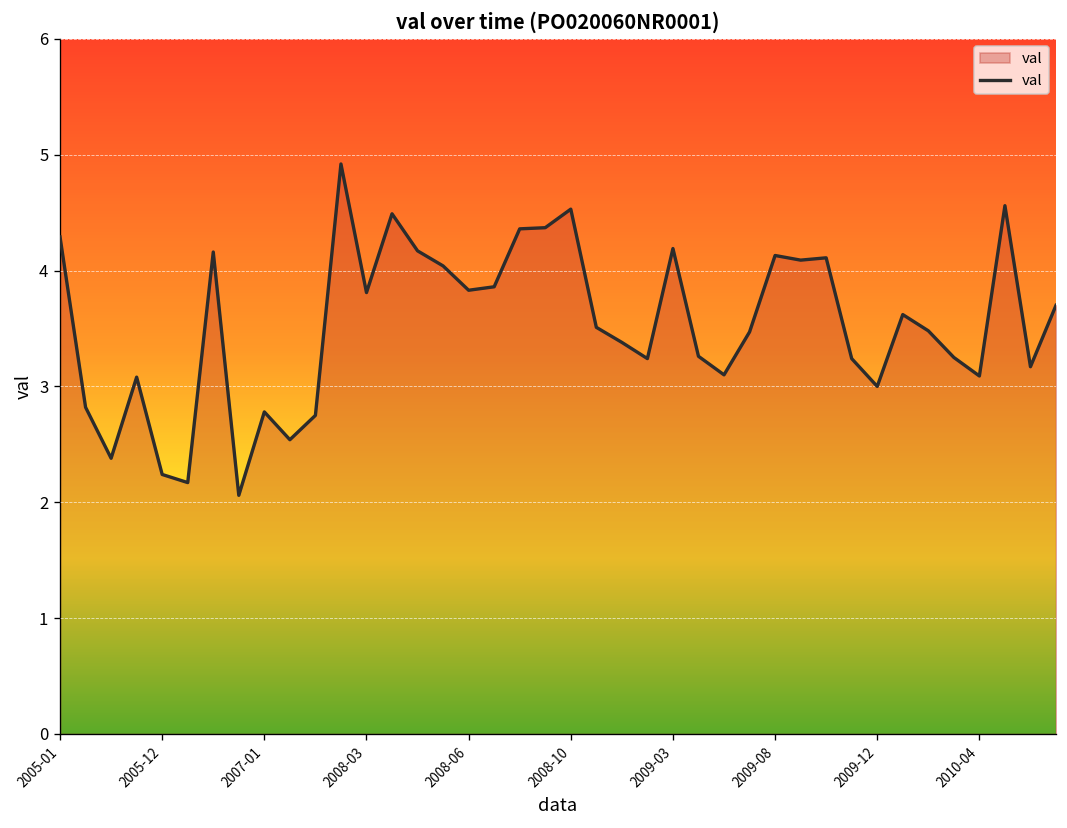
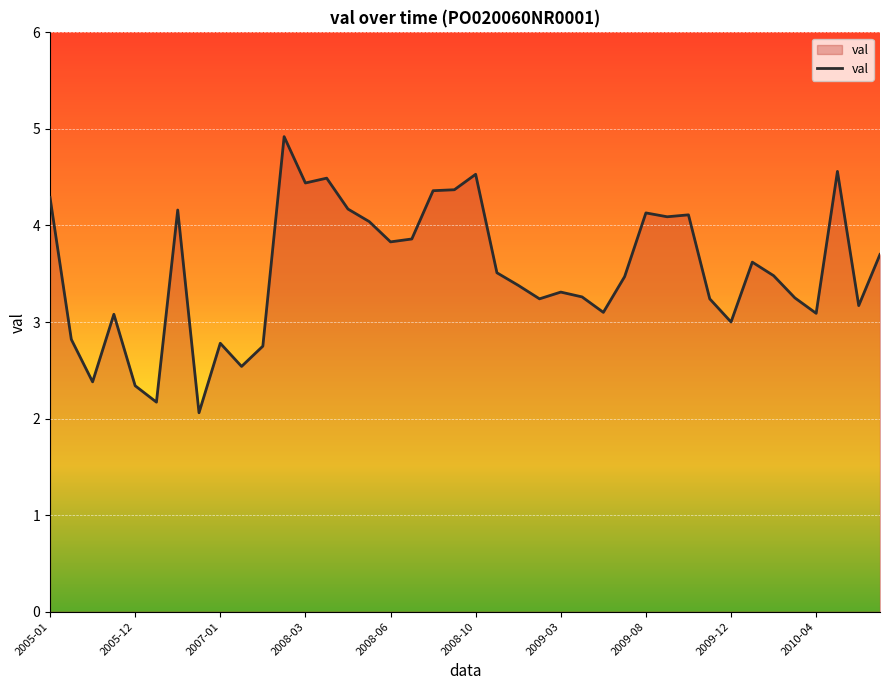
  {
    "2005-01": 4.3,
-   "2005-12": 2.2,
+   "2005-12": 2.3,
    "2007-01": 2.8,
-   "2008-03": 3.8,
-   "2009-03": 4.2,
+   "2008-03": 4.4,
+   "2009-03": 3.3,
    "2009-08": 4.1,
    "2009-12": 3.0,
    "2010-04": 3.1
  }
